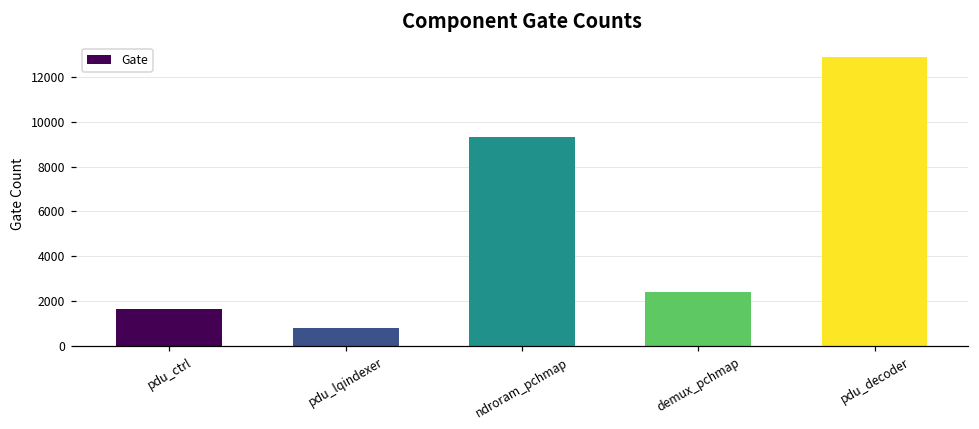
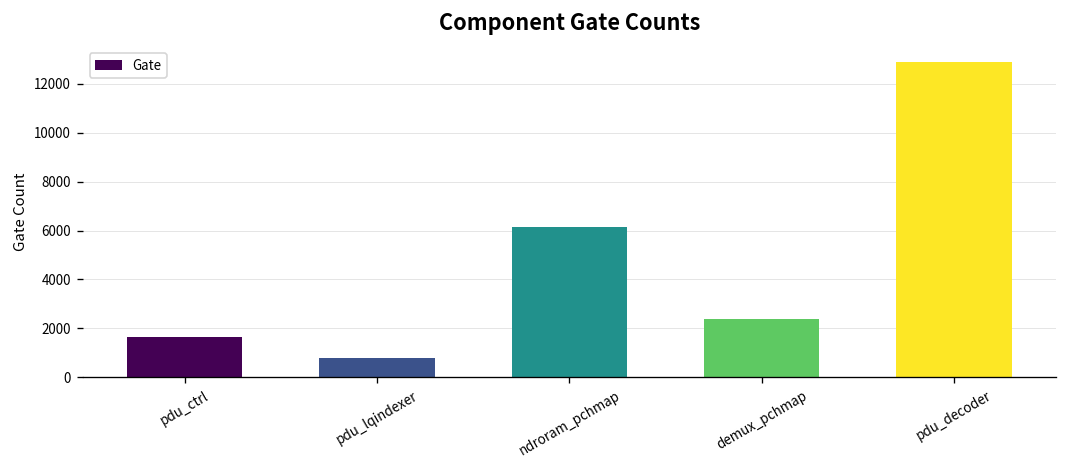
  {
    "pdu_ctrl": 1600,
    "pdu_lqindexer": 800,
-   "ndroram_pchmap": 9300,
+   "ndroram_pchmap": 6200,
    "demux_pchmap": 2400,
    "pdu_decoder": 12900
  }
